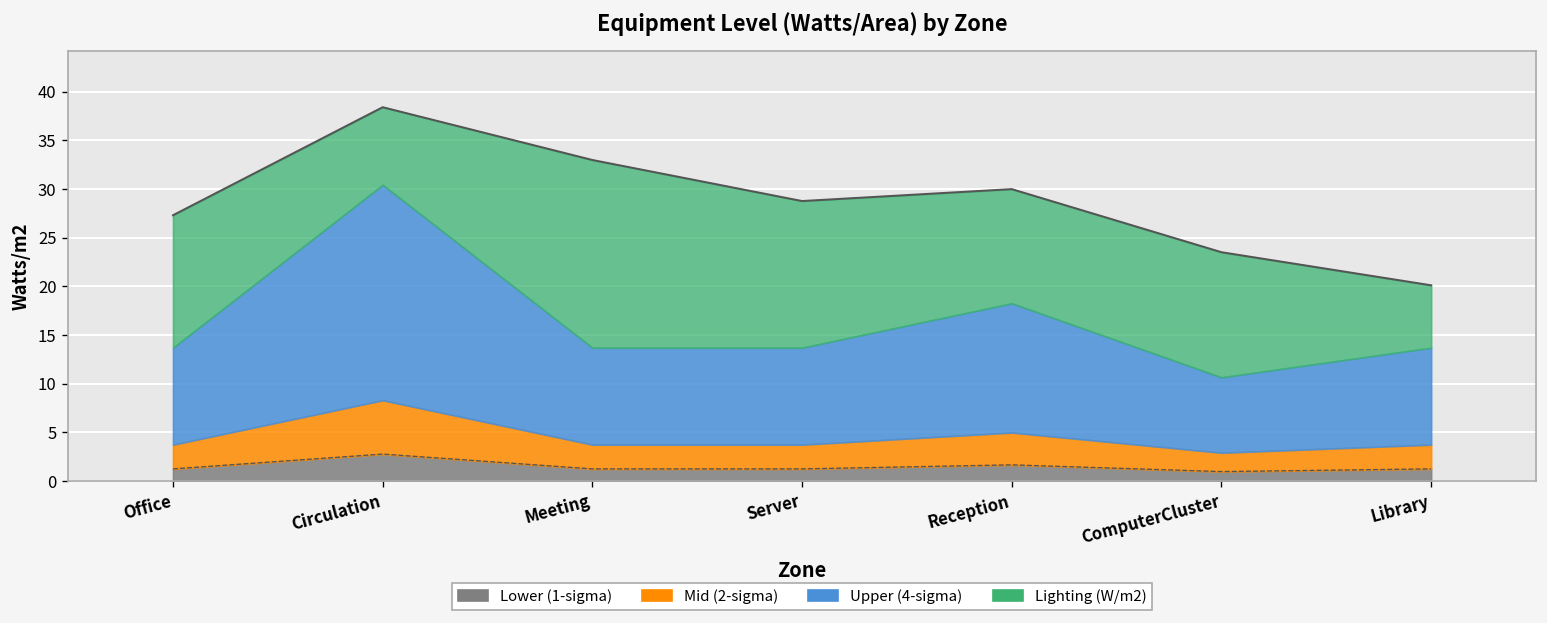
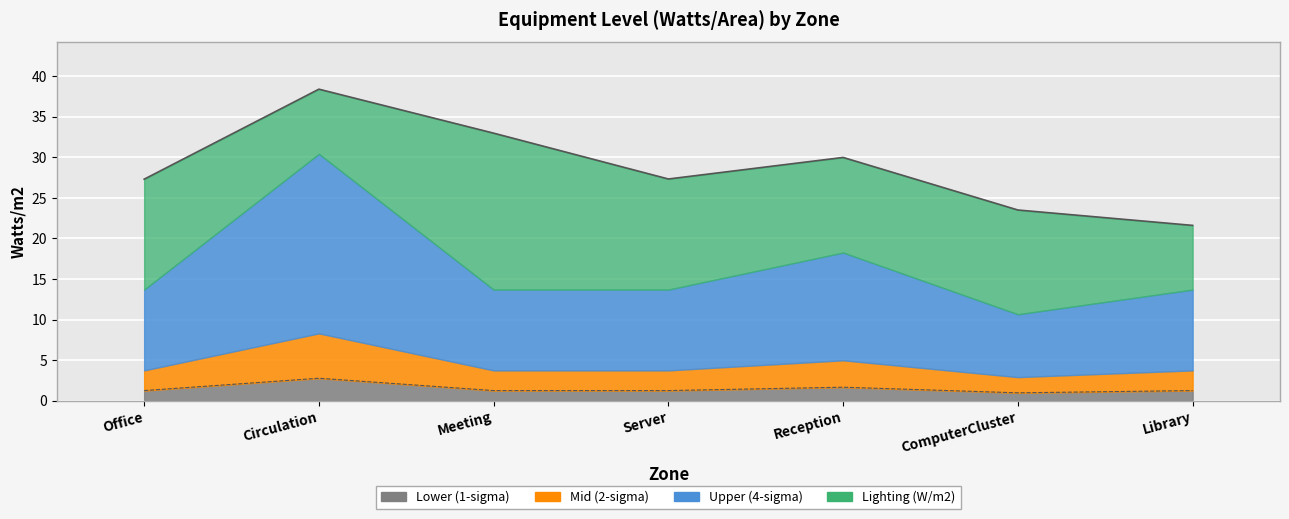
  {
    "Lighting (W/m2)": {
      "Office": 14,
      "Circulation": 8,
      "Meeting": 19,
-     "Server": 15,
+     "Server": 14,
      "Reception": 12,
      "ComputerCluster": 13,
-     "Library": 6
+     "Library": 8
    }
  }
